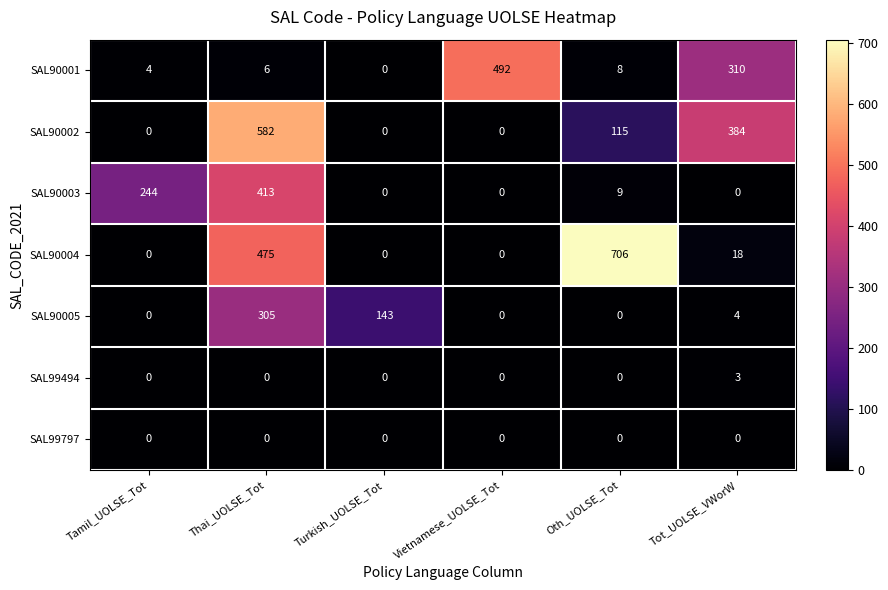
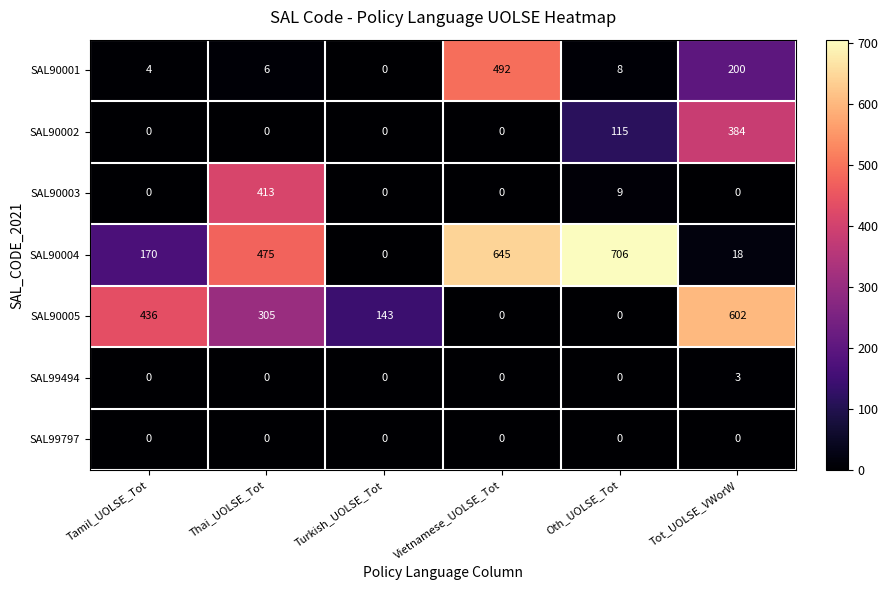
  {
    "SAL90001": {
      "Tamil_UOLSE_Tot": 4,
      "Thai_UOLSE_Tot": 6,
      "Turkish_UOLSE_Tot": 0,
      "Vietnamese_UOLSE_Tot": 492,
      "Oth_UOLSE_Tot": 8,
-     "Tot_UOLSE_VWorW": 310
+     "Tot_UOLSE_VWorW": 200
    },
    "SAL90002": {
      "Tamil_UOLSE_Tot": 0,
-     "Thai_UOLSE_Tot": 582,
+     "Thai_UOLSE_Tot": 0,
      "Turkish_UOLSE_Tot": 0,
      "Vietnamese_UOLSE_Tot": 0,
      "Oth_UOLSE_Tot": 115,
      "Tot_UOLSE_VWorW": 384
    },
    "SAL90003": {
-     "Tamil_UOLSE_Tot": 244,
+     "Tamil_UOLSE_Tot": 0,
      "Thai_UOLSE_Tot": 413,
      "Turkish_UOLSE_Tot": 0,
      "Vietnamese_UOLSE_Tot": 0,
      "Oth_UOLSE_Tot": 9,
      "Tot_UOLSE_VWorW": 0
    },
    "SAL90004": {
-     "Tamil_UOLSE_Tot": 0,
+     "Tamil_UOLSE_Tot": 170,
      "Thai_UOLSE_Tot": 475,
      "Turkish_UOLSE_Tot": 0,
-     "Vietnamese_UOLSE_Tot": 0,
+     "Vietnamese_UOLSE_Tot": 645,
      "Oth_UOLSE_Tot": 706,
      "Tot_UOLSE_VWorW": 18
    },
    "SAL90005": {
-     "Tamil_UOLSE_Tot": 0,
+     "Tamil_UOLSE_Tot": 436,
      "Thai_UOLSE_Tot": 305,
      "Turkish_UOLSE_Tot": 143,
      "Vietnamese_UOLSE_Tot": 0,
      "Oth_UOLSE_Tot": 0,
-     "Tot_UOLSE_VWorW": 4
+     "Tot_UOLSE_VWorW": 602
    },
    "SAL99494": {
      "Tamil_UOLSE_Tot": 0,
      "Thai_UOLSE_Tot": 0,
      "Turkish_UOLSE_Tot": 0,
      "Vietnamese_UOLSE_Tot": 0,
      "Oth_UOLSE_Tot": 0,
      "Tot_UOLSE_VWorW": 3
    },
    "SAL99797": {
      "Tamil_UOLSE_Tot": 0,
      "Thai_UOLSE_Tot": 0,
      "Turkish_UOLSE_Tot": 0,
      "Vietnamese_UOLSE_Tot": 0,
      "Oth_UOLSE_Tot": 0,
      "Tot_UOLSE_VWorW": 0
    }
  }
